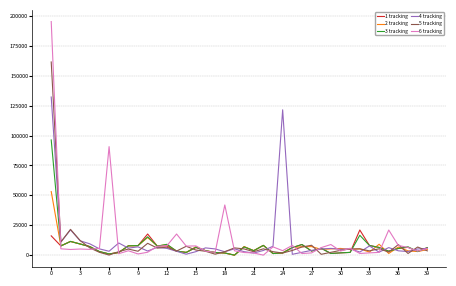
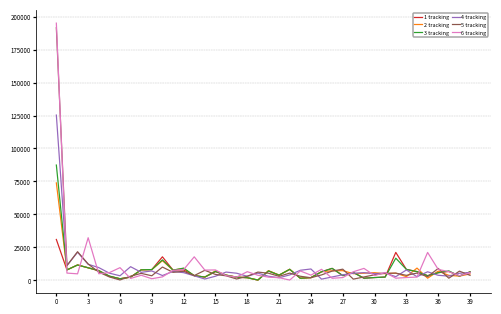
  {
    "1 tracking": {
-     "0": 16000
+     "0": 31000
    },
    "2 tracking": {
-     "0": 53000
+     "0": 74000
    },
    "3 tracking": {
-     "0": 96000
+     "0": 87000
    },
    "4 tracking": {
-     "0": 132000,
+     "0": 125000,
      "6": 3000,
-     "24": 121000
+     "24": 8000
    },
    "5 tracking": {
-     "0": 161000,
+     "0": 192000,
      "9": 3000
    },
    "6 tracking": {
      "0": 195000,
-     "3": 5000,
-     "6": 91000,
+     "3": 32000,
+     "6": 9000,
      "9": 1000,
-     "18": 42000
+     "18": 6000
    }
  }
